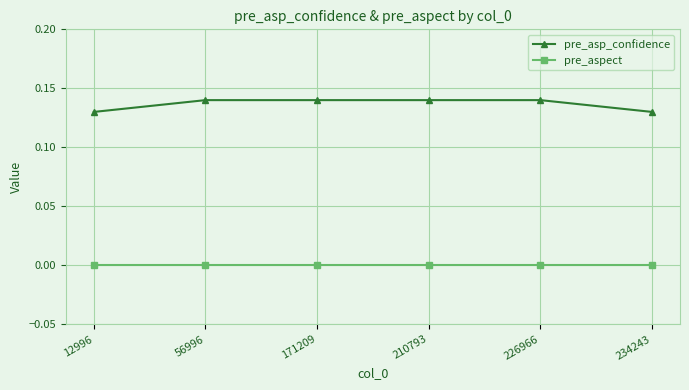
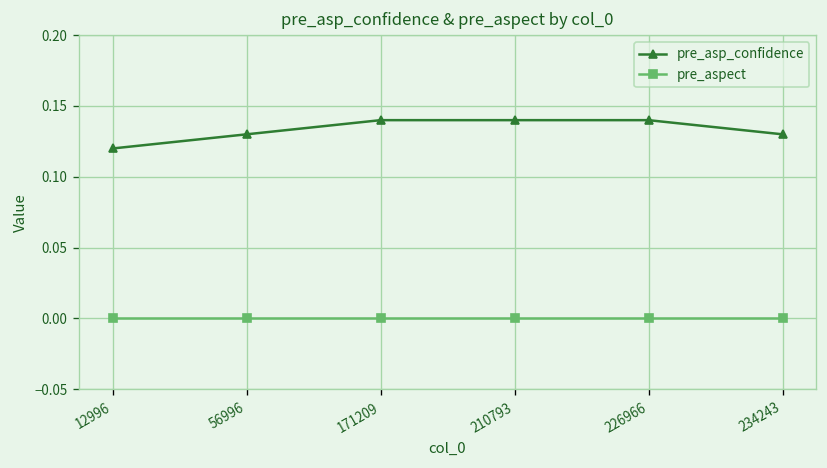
  {
    "pre_asp_confidence": {
-     "12996": 0.13,
-     "56996": 0.14,
+     "12996": 0.12,
+     "56996": 0.13,
      "171209": 0.14,
      "210793": 0.14,
      "226966": 0.14,
      "234243": 0.13
    },
    "pre_aspect": {
      "12996": 0.00,
      "56996": 0.00,
      "171209": 0.00,
      "210793": 0.00,
      "226966": 0.00,
      "234243": 0.00
    }
  }
